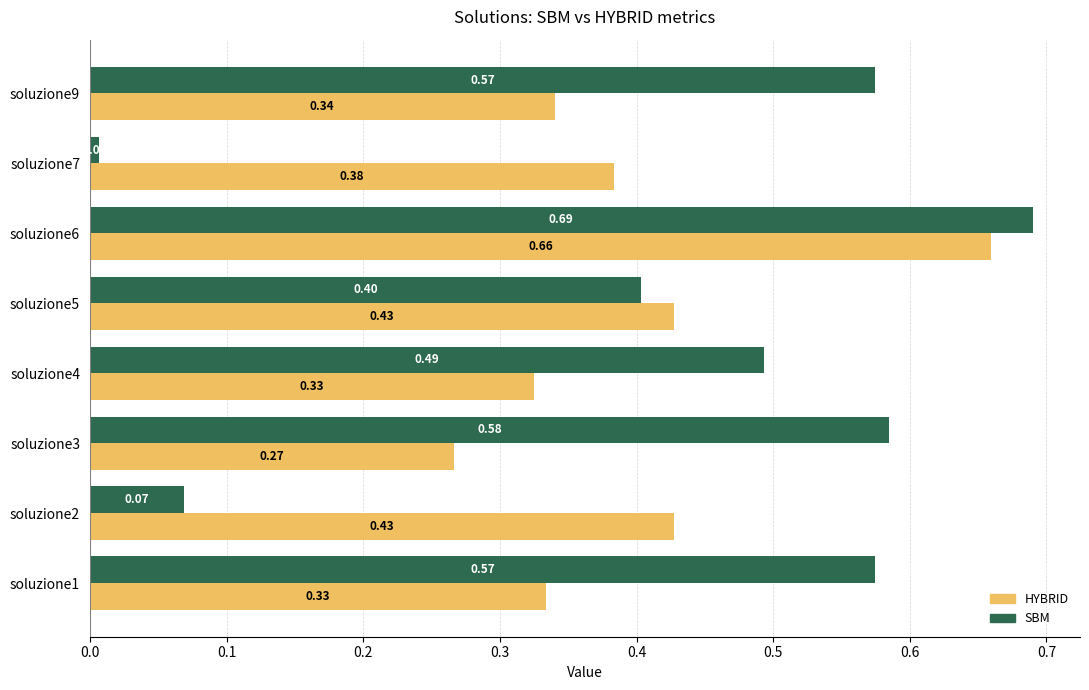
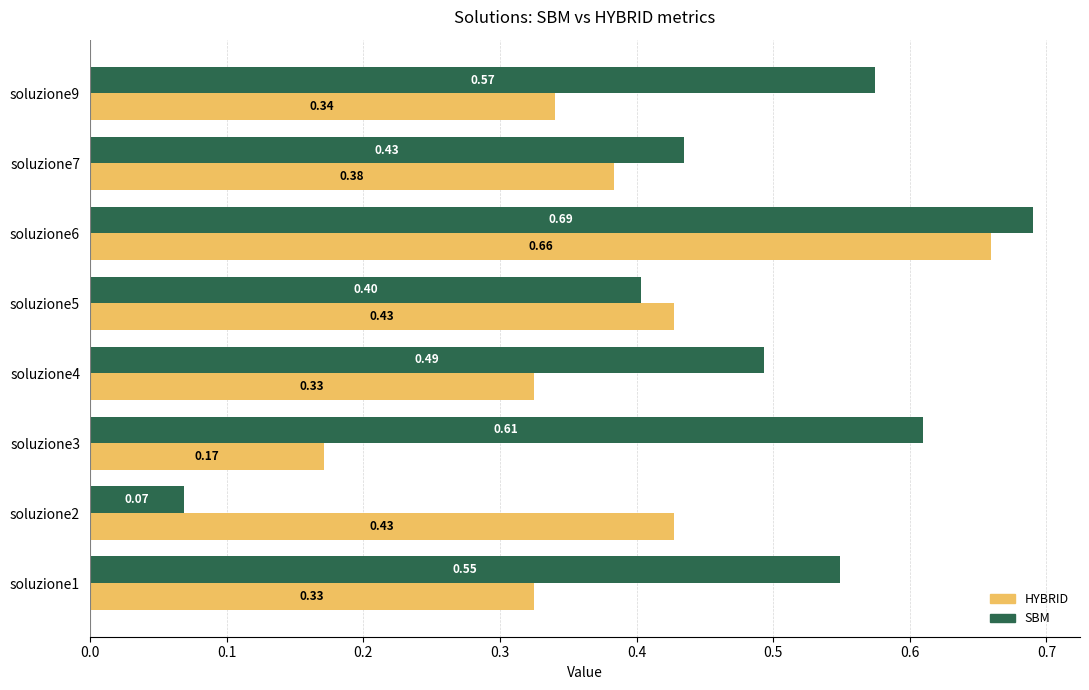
  {
    "SBM": {
      "soluzione9": 0.57,
-     "soluzione7": 0.007,
+     "soluzione7": 0.434,
      "soluzione6": 0.69,
      "soluzione5": 0.40,
      "soluzione4": 0.49,
-     "soluzione3": 0.58,
+     "soluzione3": 0.61,
      "soluzione2": 0.07,
-     "soluzione1": 0.57
+     "soluzione1": 0.55
    },
    "HYBRID": {
      "soluzione9": 0.34,
      "soluzione7": 0.38,
      "soluzione6": 0.66,
      "soluzione5": 0.43,
      "soluzione4": 0.33,
-     "soluzione3": 0.27,
+     "soluzione3": 0.17,
      "soluzione2": 0.43,
-     "soluzione1": 0.333
+     "soluzione1": 0.325
    }
  }
